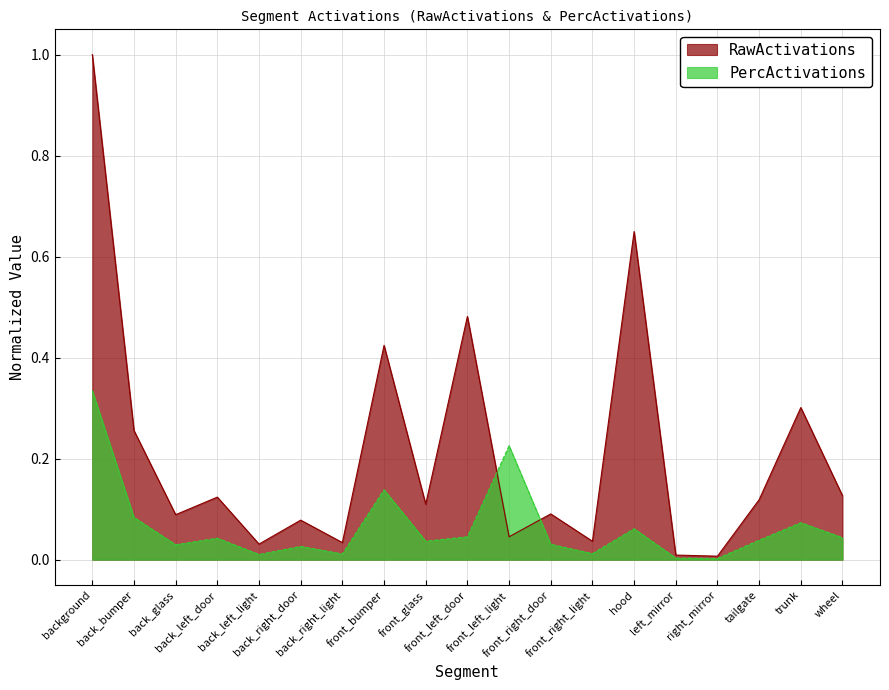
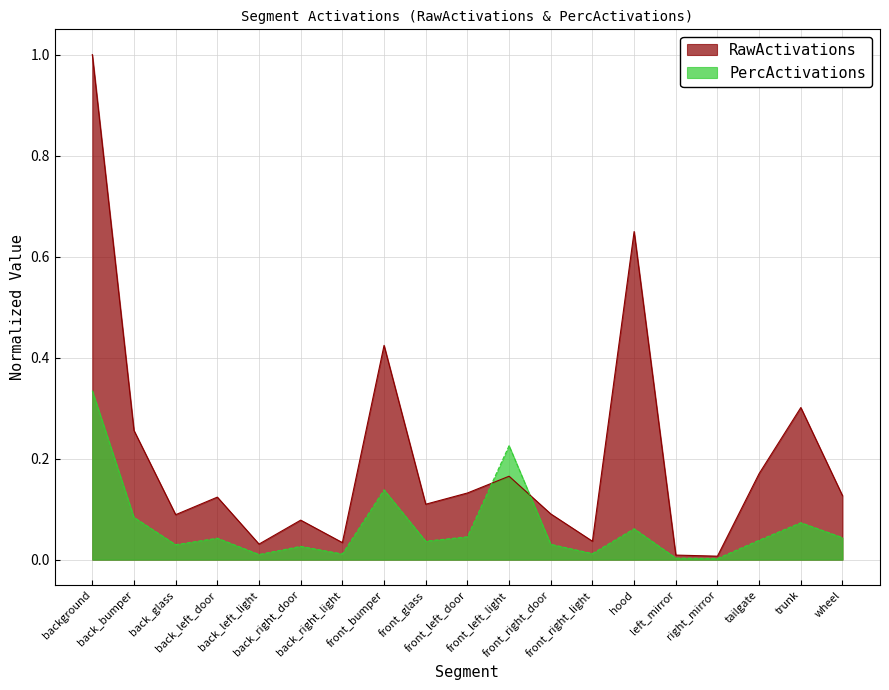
  {
    "RawActivations": {
      "background": 1.00,
      "back_bumper": 0.26,
      "back_glass": 0.09,
      "back_left_door": 0.12,
      "back_left_light": 0.03,
      "back_right_door": 0.08,
      "back_right_light": 0.03,
      "front_bumper": 0.42,
      "front_glass": 0.11,
-     "front_left_door": 0.48,
-     "front_left_light": 0.05,
+     "front_left_door": 0.13,
+     "front_left_light": 0.17,
      "front_right_door": 0.09,
      "front_right_light": 0.04,
      "hood": 0.65,
      "left_mirror": 0.01,
-     "tailgate": 0.12,
+     "tailgate": 0.17,
      "trunk": 0.30,
      "wheel": 0.13
    },
    "PercActivations": {
      "background": 0.33,
      "back_bumper": 0.08,
      "back_glass": 0.03,
      "back_left_door": 0.04,
      "back_left_light": 0.01,
      "back_right_door": 0.03,
      "back_right_light": 0.01,
      "front_bumper": 0.14,
      "front_glass": 0.04,
      "front_left_door": 0.05,
      "front_left_light": 0.23,
      "front_right_door": 0.03,
      "front_right_light": 0.01,
      "hood": 0.06,
      "left_mirror": 0.00,
      "tailgate": 0.04,
      "trunk": 0.07,
      "wheel": 0.04
    }
  }
